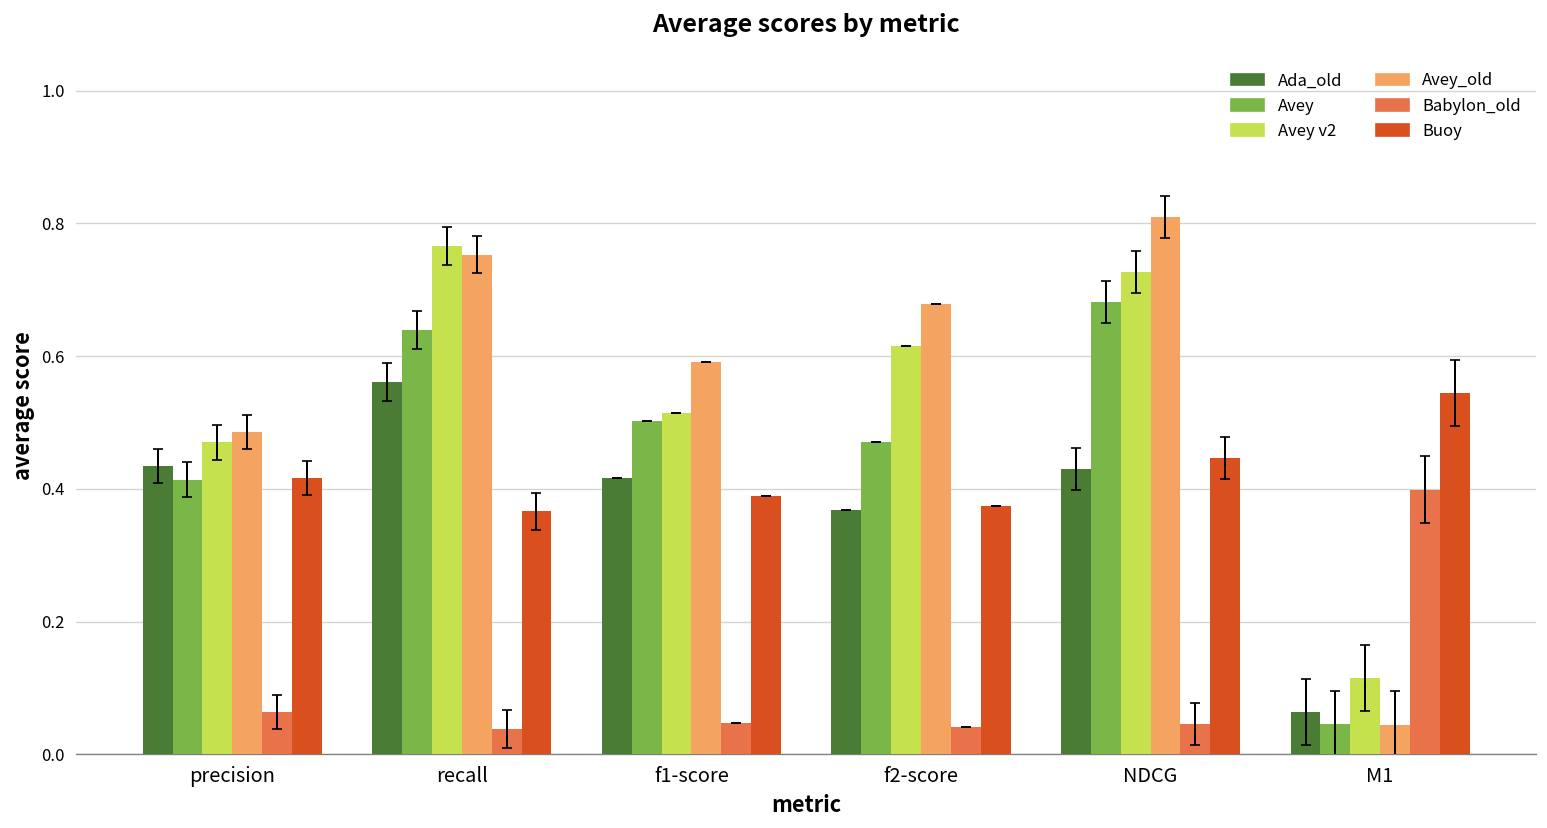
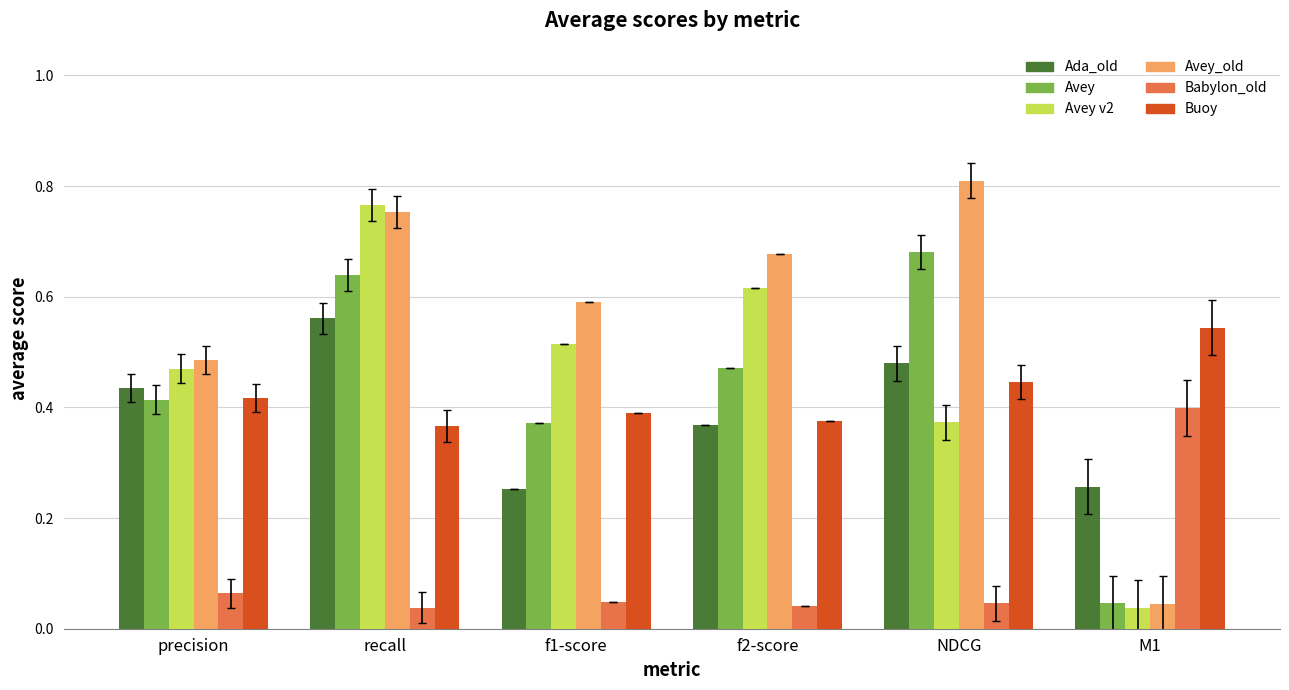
  {
    "Ada_old": {
      "precision": 0.44,
      "recall": 0.56,
-     "f1-score": 0.42,
+     "f1-score": 0.25,
      "f2-score": 0.37,
-     "NDCG": 0.43,
-     "M1": 0.06
+     "NDCG": 0.48,
+     "M1": 0.26
    },
    "Avey": {
      "precision": 0.41,
      "recall": 0.64,
-     "f1-score": 0.50,
+     "f1-score": 0.37,
      "f2-score": 0.47,
      "NDCG": 0.68,
      "M1": 0.05
    },
    "Avey v2": {
      "precision": 0.47,
      "recall": 0.77,
      "f1-score": 0.51,
      "f2-score": 0.62,
-     "NDCG": 0.73,
-     "M1": 0.12
+     "NDCG": 0.37,
+     "M1": 0.04
    }
  }
